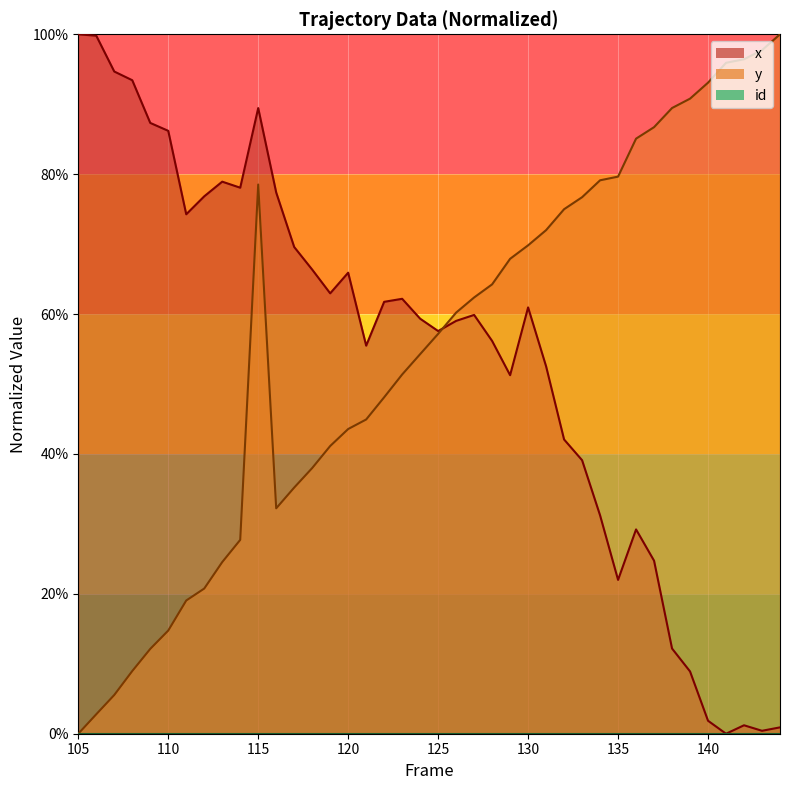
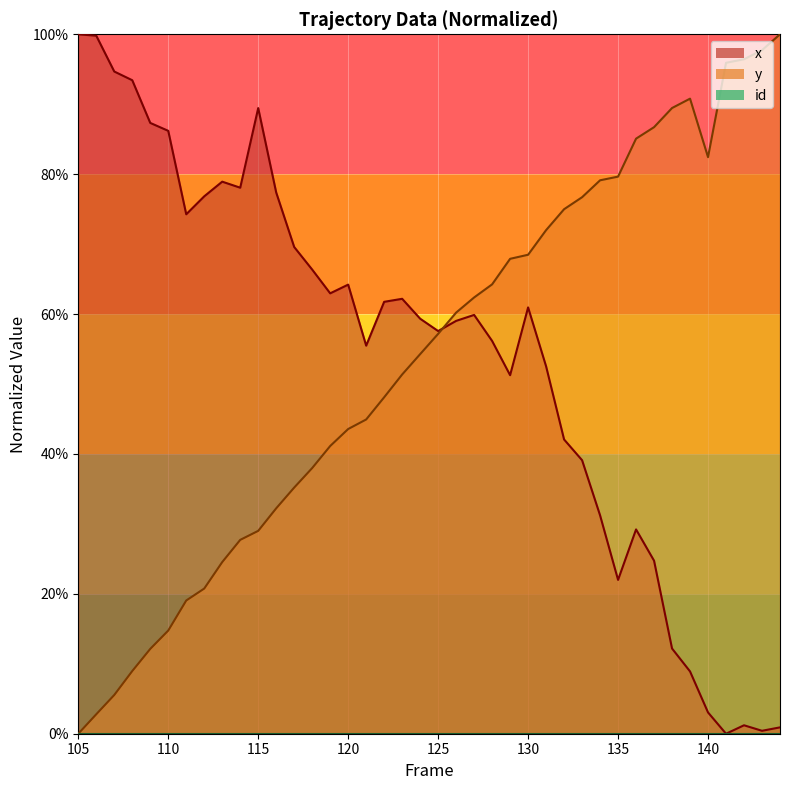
  {
    "x": {
      "105": "100%",
      "110": "86%",
      "115": "89%",
-     "120": "66%",
+     "120": "64%",
      "125": "58%",
      "130": "61%",
      "135": "22%",
-     "140": "2%"
+     "140": "3%"
    },
    "y": {
      "110": "15%",
-     "115": "79%",
+     "115": "29%",
      "120": "44%",
      "125": "57%",
-     "130": "70%",
+     "130": "68%",
      "135": "80%",
-     "140": "93%"
+     "140": "82%"
    },
    "id": {
      "110": "0%",
      "115": "0%",
      "120": "0%",
      "125": "0%",
      "130": "0%",
      "135": "0%",
      "140": "0%"
    }
  }
